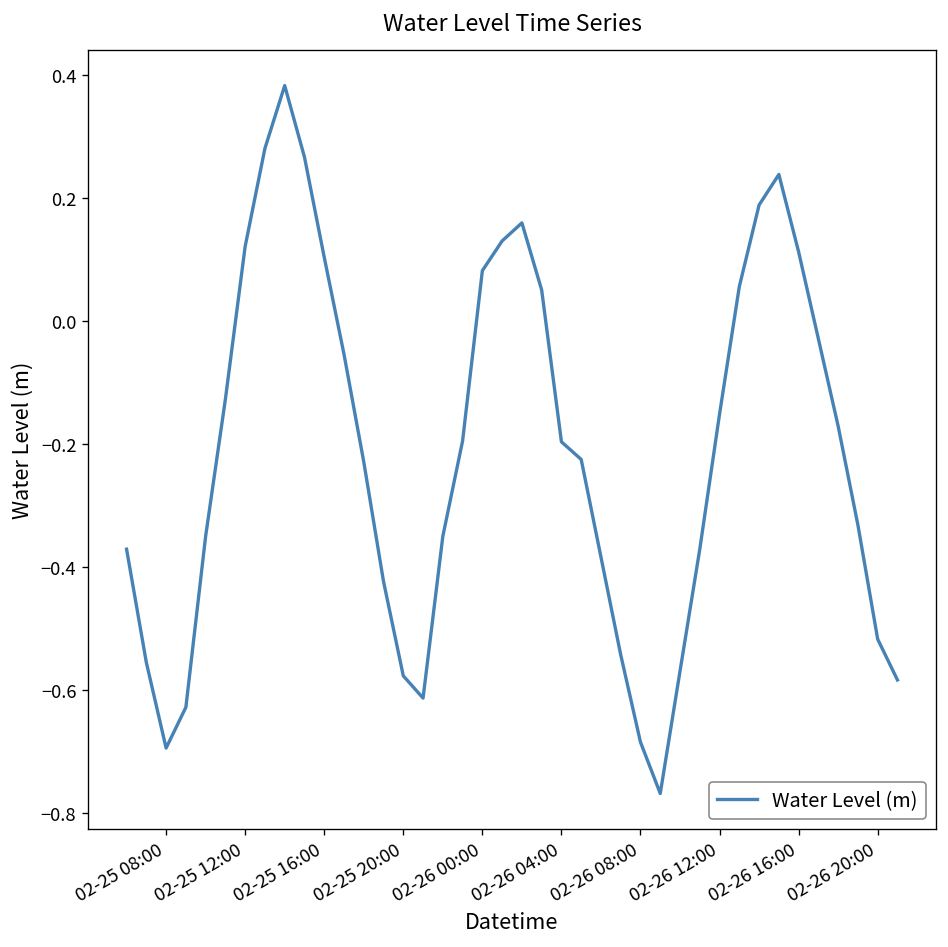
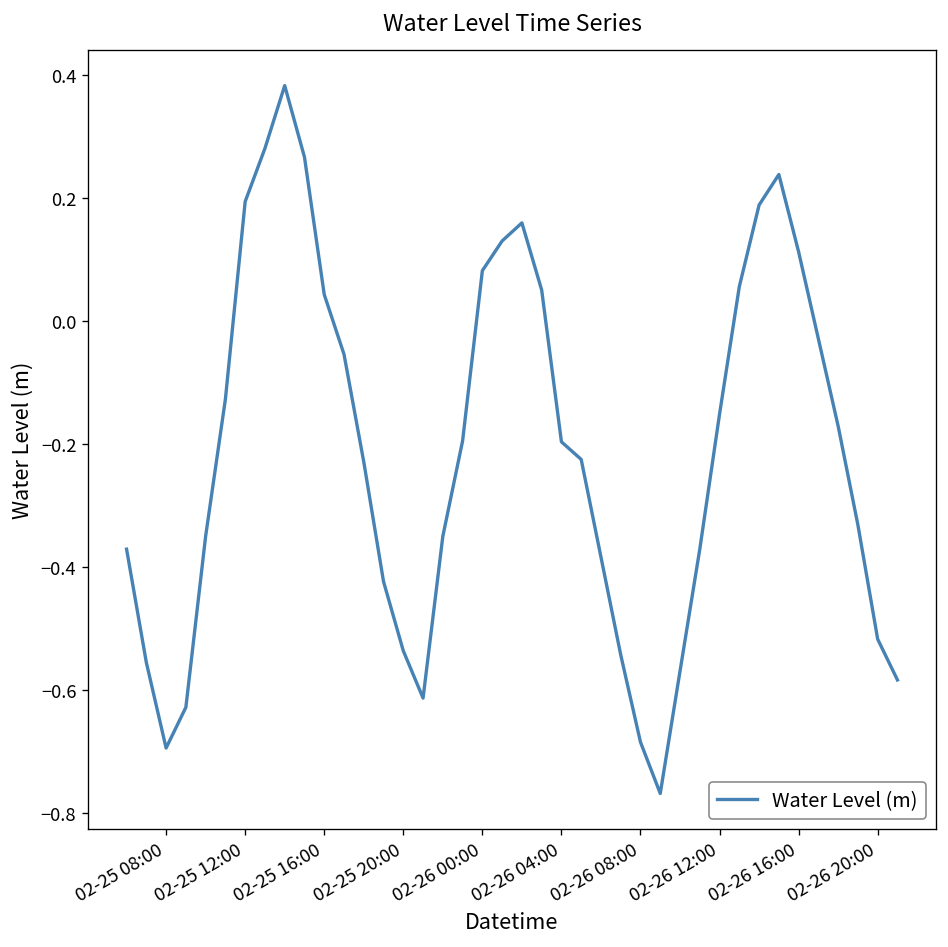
  {
    "02-25 08:00": -0.69,
-   "02-25 12:00": 0.12,
-   "02-25 16:00": 0.10,
-   "02-25 20:00": -0.58,
+   "02-25 12:00": 0.19,
+   "02-25 16:00": 0.04,
+   "02-25 20:00": -0.54,
    "02-26 00:00": 0.08,
    "02-26 04:00": -0.20,
    "02-26 08:00": -0.68,
    "02-26 12:00": -0.15,
    "02-26 16:00": 0.11,
    "02-26 20:00": -0.52
  }
